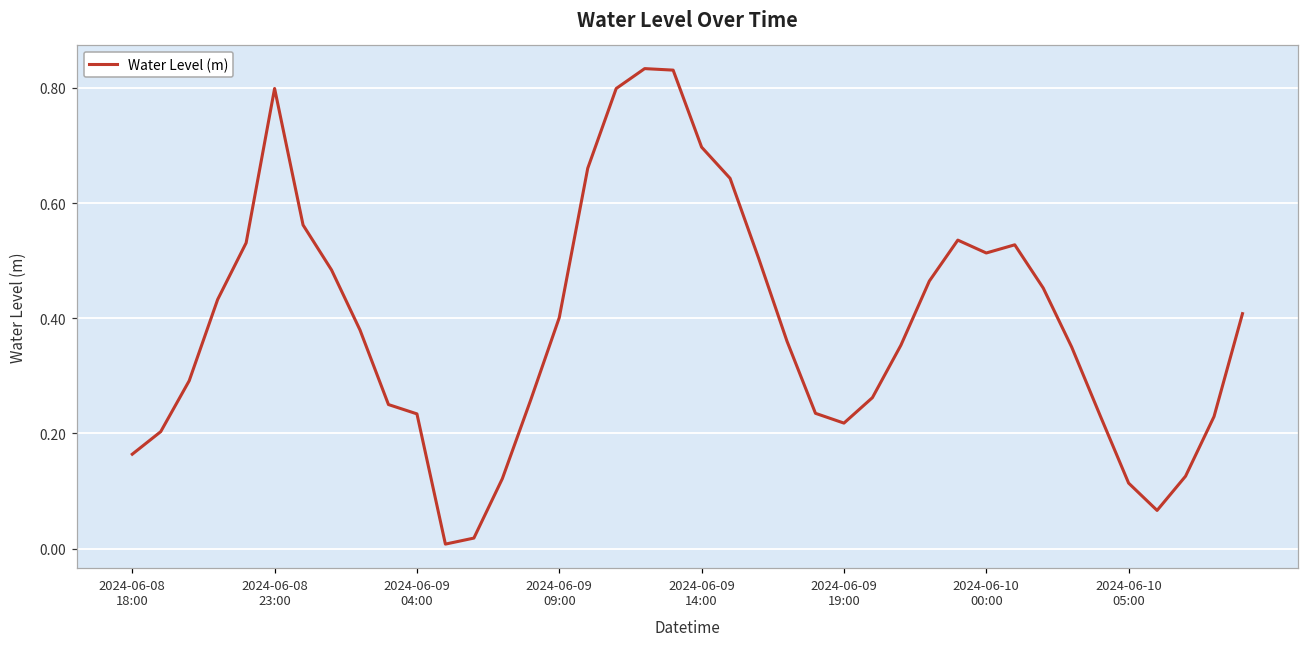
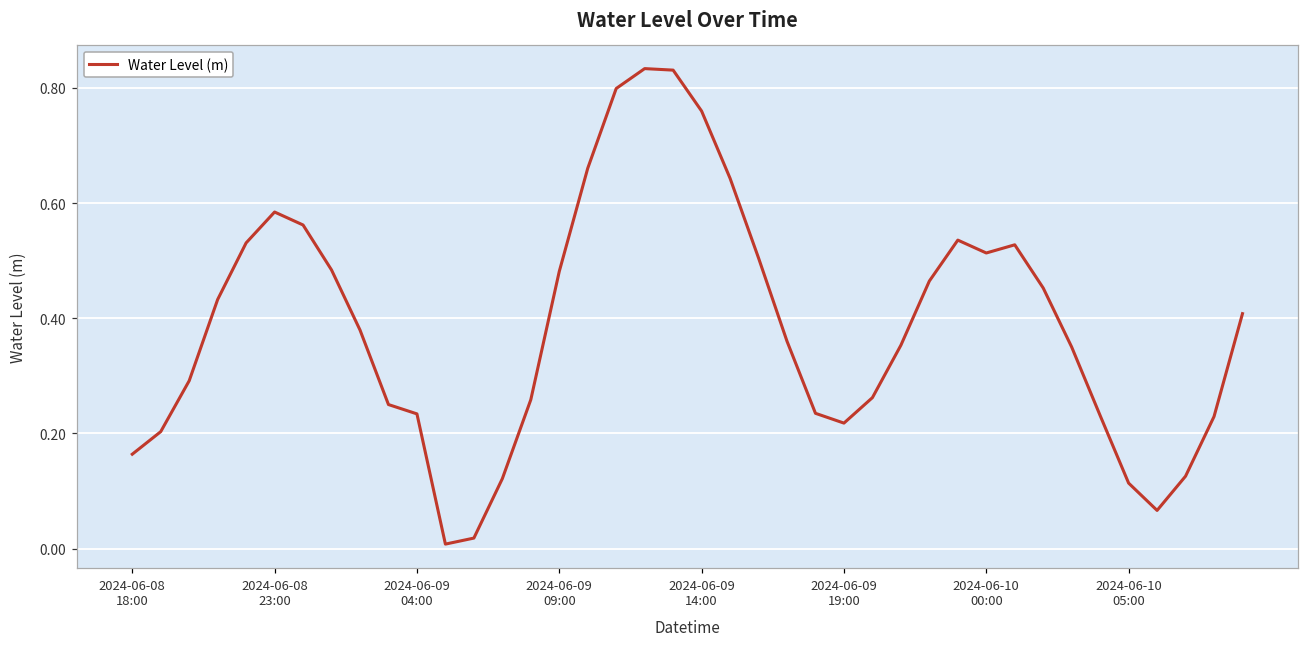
  {
    "2024-06-08 18:00": 0.16,
-   "2024-06-08 23:00": 0.80,
+   "2024-06-08 23:00": 0.58,
    "2024-06-09 04:00": 0.23,
-   "2024-06-09 09:00": 0.40,
-   "2024-06-09 14:00": 0.70,
+   "2024-06-09 09:00": 0.48,
+   "2024-06-09 14:00": 0.76,
    "2024-06-09 19:00": 0.22,
    "2024-06-10 00:00": 0.51,
    "2024-06-10 05:00": 0.11
  }
